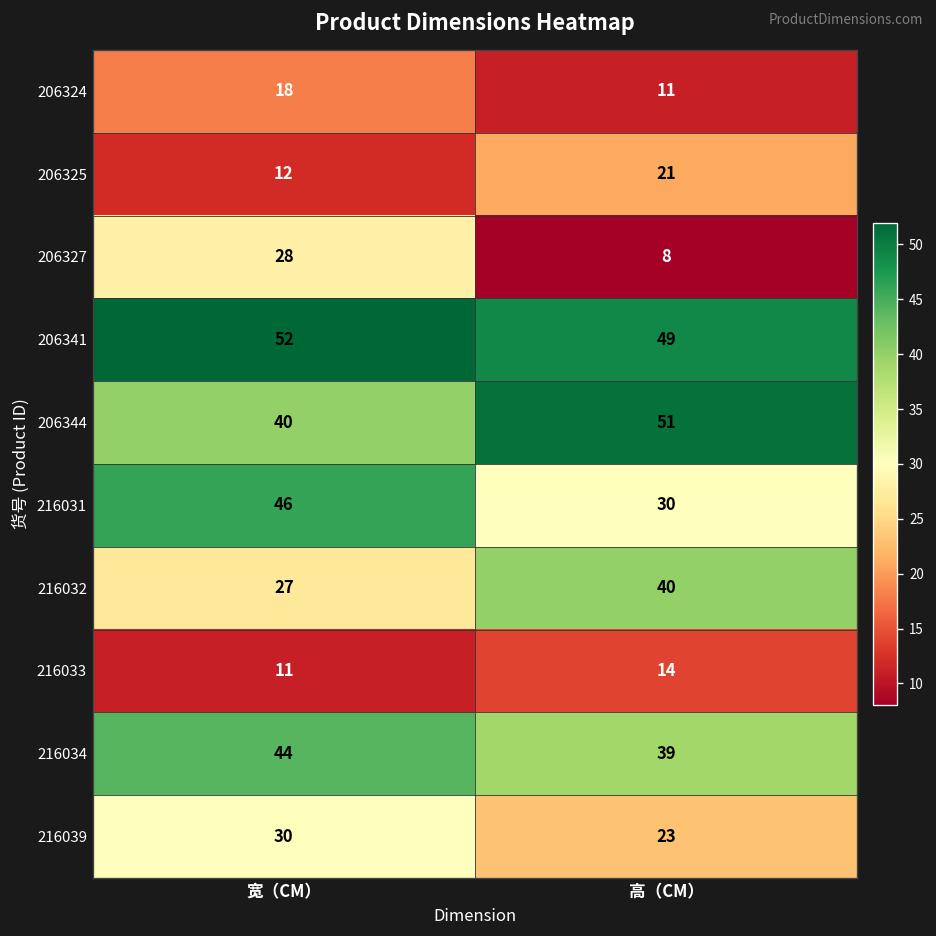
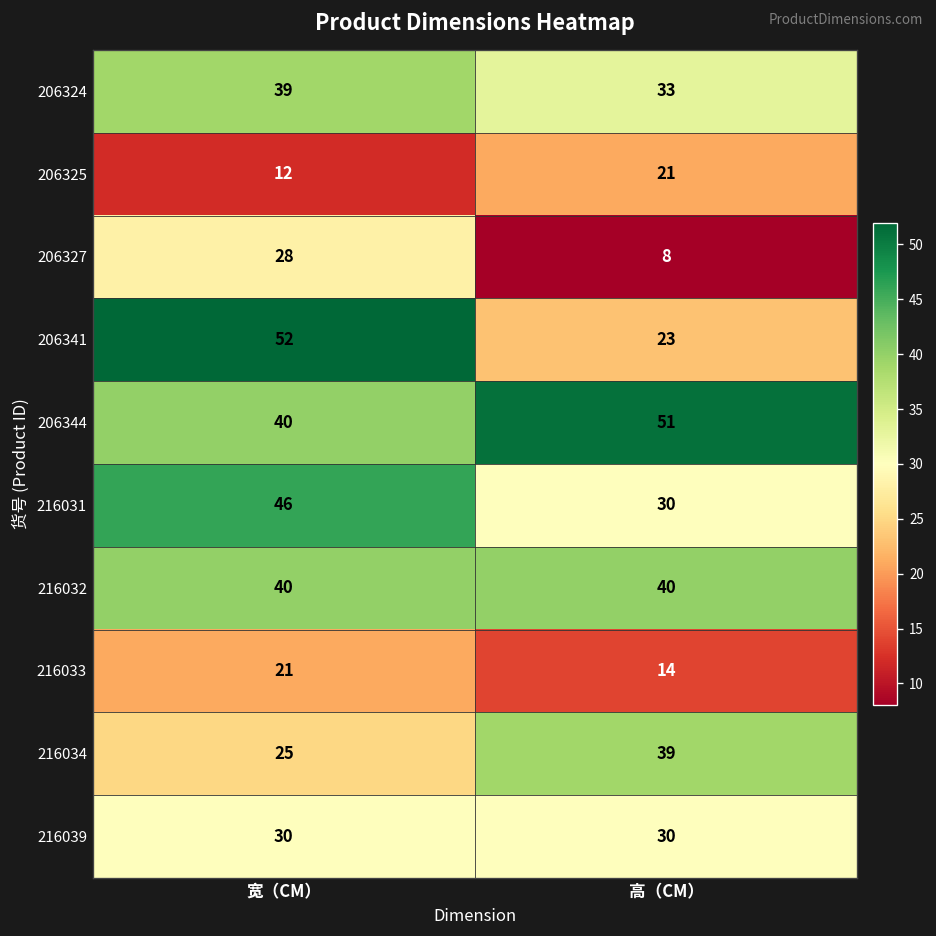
  {
    "206324": {
-     "宽（CM）": 18,
-     "高（CM）": 11
+     "宽（CM）": 39,
+     "高（CM）": 33
    },
    "206325": {
      "宽（CM）": 12,
      "高（CM）": 21
    },
    "206327": {
      "宽（CM）": 28,
      "高（CM）": 8
    },
    "206341": {
      "宽（CM）": 52,
-     "高（CM）": 49
+     "高（CM）": 23
    },
    "206344": {
      "宽（CM）": 40,
      "高（CM）": 51
    },
    "216031": {
      "宽（CM）": 46,
      "高（CM）": 30
    },
    "216032": {
-     "宽（CM）": 27,
+     "宽（CM）": 40,
      "高（CM）": 40
    },
    "216033": {
-     "宽（CM）": 11,
+     "宽（CM）": 21,
      "高（CM）": 14
    },
    "216034": {
-     "宽（CM）": 44,
+     "宽（CM）": 25,
      "高（CM）": 39
    },
    "216039": {
      "宽（CM）": 30,
-     "高（CM）": 23
+     "高（CM）": 30
    }
  }
